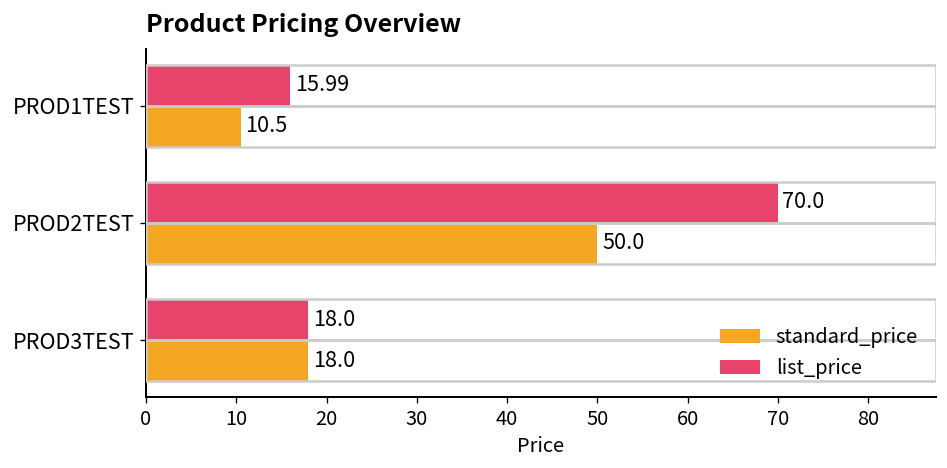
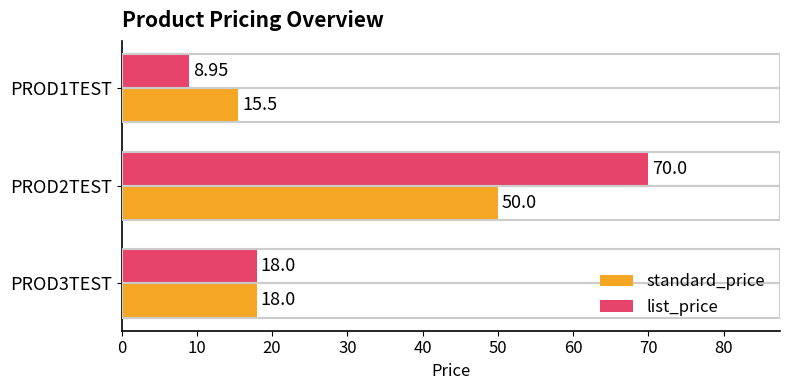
  {
    "standard_price": {
-     "PROD1TEST": 10.5,
+     "PROD1TEST": 15.5,
      "PROD2TEST": 50.0,
      "PROD3TEST": 18.0
    },
    "list_price": {
-     "PROD1TEST": 15.99,
+     "PROD1TEST": 8.95,
      "PROD2TEST": 70.0,
      "PROD3TEST": 18.0
    }
  }
